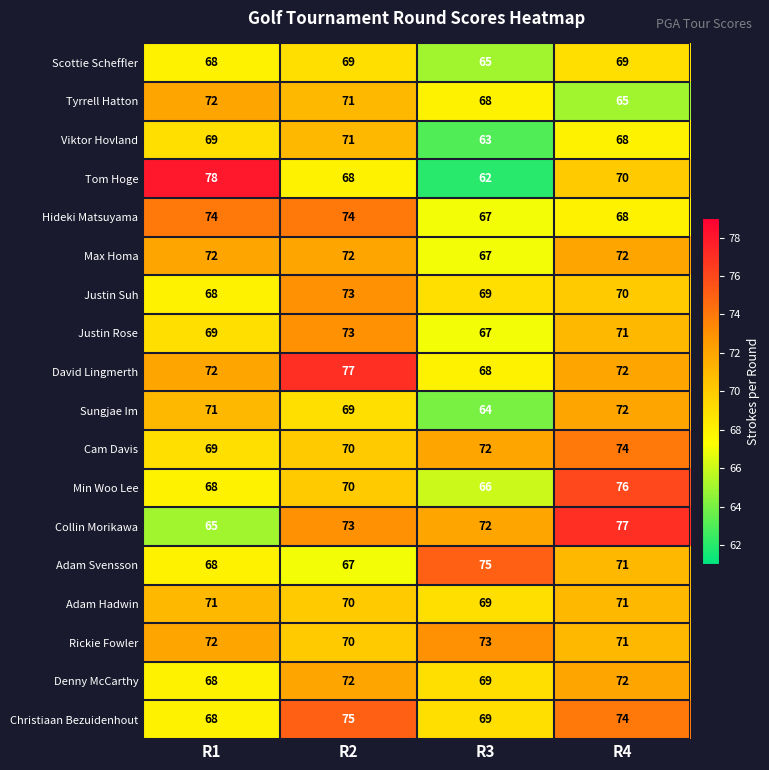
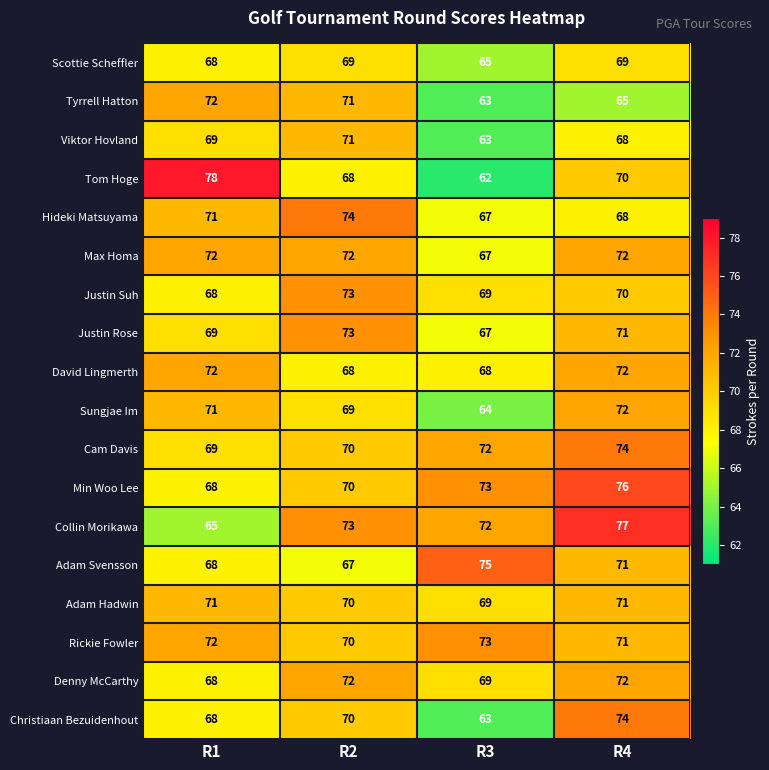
  {
    "Scottie Scheffler": {
      "R1": 68,
      "R2": 69,
      "R3": 65,
      "R4": 69
    },
    "Tyrrell Hatton": {
      "R1": 72,
      "R2": 71,
-     "R3": 68,
+     "R3": 63,
      "R4": 65
    },
    "Viktor Hovland": {
      "R1": 69,
      "R2": 71,
      "R3": 63,
      "R4": 68
    },
    "Tom Hoge": {
      "R1": 78,
      "R2": 68,
      "R3": 62,
      "R4": 70
    },
    "Hideki Matsuyama": {
-     "R1": 74,
+     "R1": 71,
      "R2": 74,
      "R3": 67,
      "R4": 68
    },
    "Max Homa": {
      "R1": 72,
      "R2": 72,
      "R3": 67,
      "R4": 72
    },
    "Justin Suh": {
      "R1": 68,
      "R2": 73,
      "R3": 69,
      "R4": 70
    },
    "Justin Rose": {
      "R1": 69,
      "R2": 73,
      "R3": 67,
      "R4": 71
    },
    "David Lingmerth": {
      "R1": 72,
-     "R2": 77,
+     "R2": 68,
      "R3": 68,
      "R4": 72
    },
    "Sungjae Im": {
      "R1": 71,
      "R2": 69,
      "R3": 64,
      "R4": 72
    },
    "Cam Davis": {
      "R1": 69,
      "R2": 70,
      "R3": 72,
      "R4": 74
    },
    "Min Woo Lee": {
      "R1": 68,
      "R2": 70,
-     "R3": 66,
+     "R3": 73,
      "R4": 76
    },
    "Collin Morikawa": {
      "R1": 65,
      "R2": 73,
      "R3": 72,
      "R4": 77
    },
    "Adam Svensson": {
      "R1": 68,
      "R2": 67,
      "R3": 75,
      "R4": 71
    },
    "Adam Hadwin": {
      "R1": 71,
      "R2": 70,
      "R3": 69,
      "R4": 71
    },
    "Rickie Fowler": {
      "R1": 72,
      "R2": 70,
      "R3": 73,
      "R4": 71
    },
    "Denny McCarthy": {
      "R1": 68,
      "R2": 72,
      "R3": 69,
      "R4": 72
    },
    "Christiaan Bezuidenhout": {
      "R1": 68,
-     "R2": 75,
-     "R3": 69,
+     "R2": 70,
+     "R3": 63,
      "R4": 74
    }
  }
